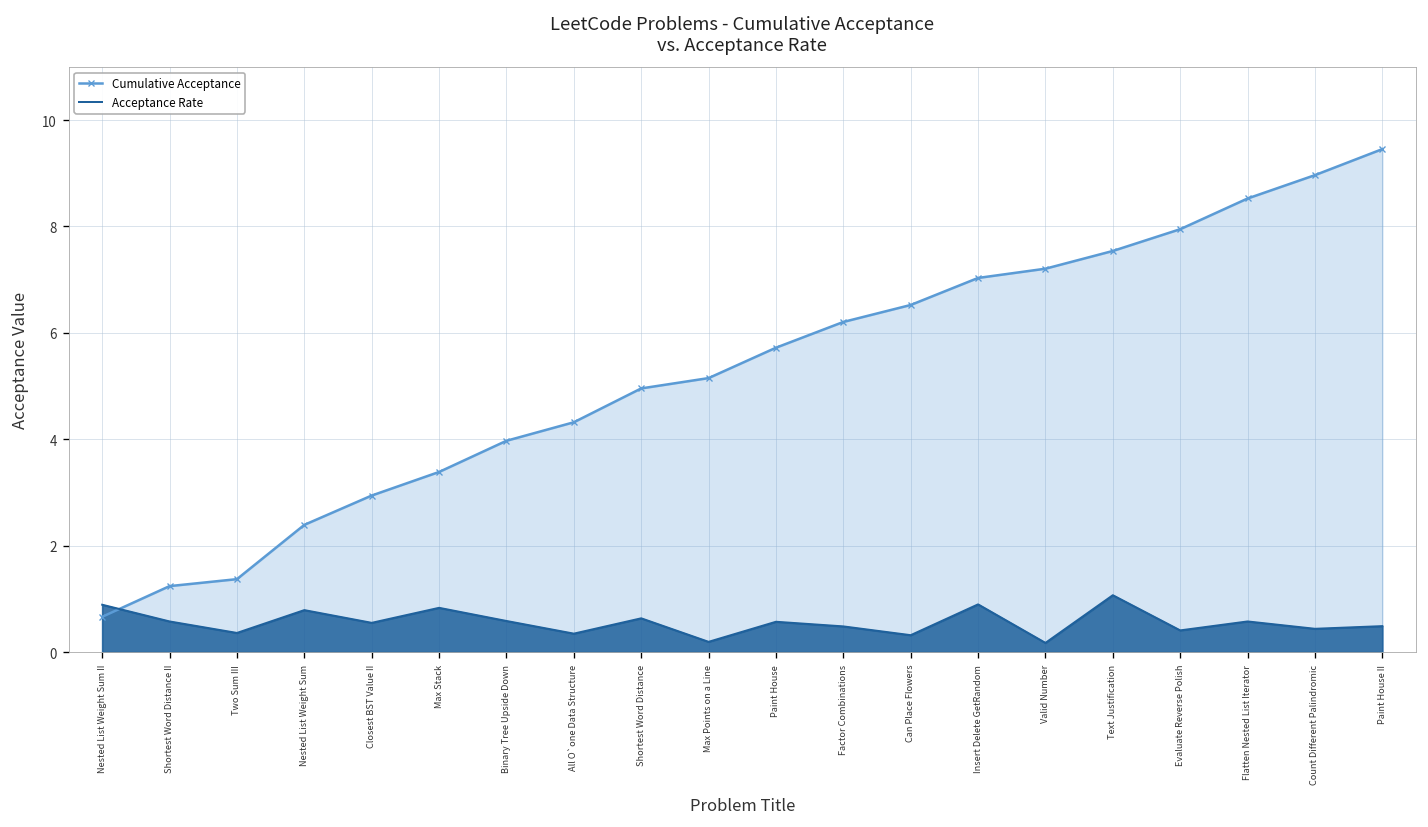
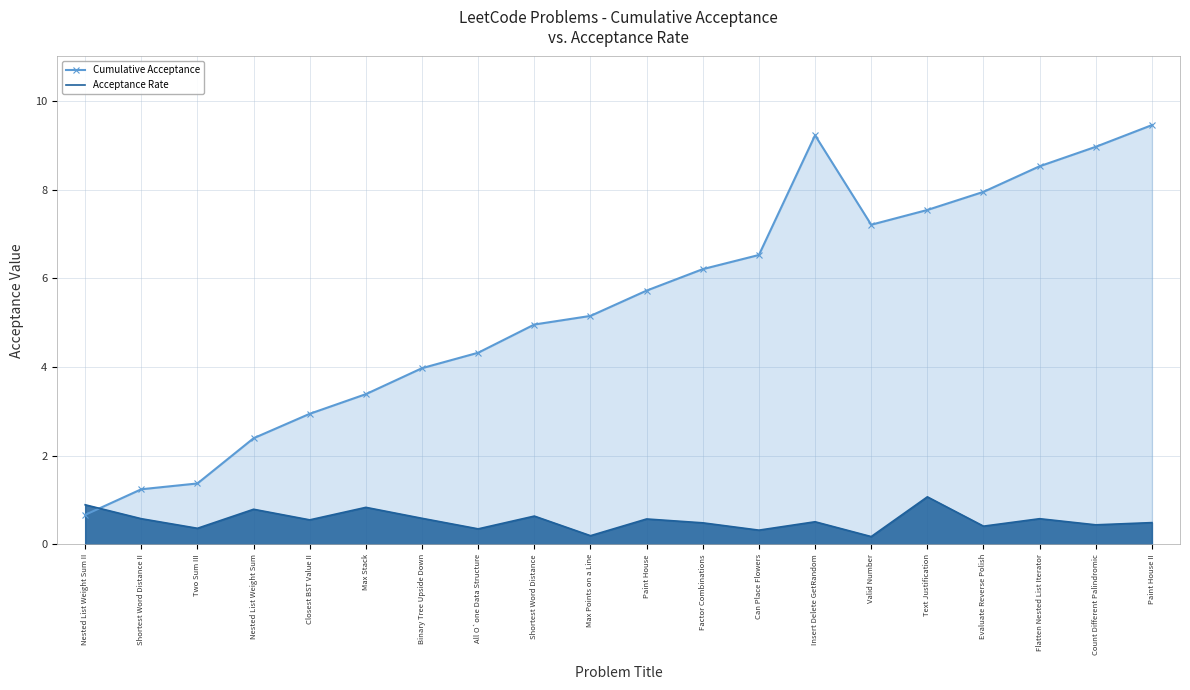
  {
    "Cumulative Acceptance": {
      "Nested List Weight Sum II": 0.7,
      "Shortest Word Distance II": 1.2,
      "Two Sum III": 1.4,
      "Nested List Weight Sum": 2.4,
      "Closest BST Value II": 2.9,
      "Max Stack": 3.4,
      "Binary Tree Upside Down": 4.0,
      "All O`one Data Structure": 4.3,
      "Shortest Word Distance": 5.0,
      "Max Points on a Line": 5.2,
      "Paint House": 5.7,
      "Factor Combinations": 6.2,
      "Can Place Flowers": 6.5,
-     "Insert Delete GetRandom": 7.0,
+     "Insert Delete GetRandom": 9.2,
      "Valid Number": 7.2,
      "Text Justification": 7.5,
      "Evaluate Reverse Polish": 7.9,
      "Flatten Nested List Iterator": 8.5,
      "Count Different Palindromic": 9.0,
      "Paint House II": 9.5
    },
    "Acceptance Rate": {
      "Nested List Weight Sum II": 0.9,
      "Shortest Word Distance II": 0.6,
      "Two Sum III": 0.4,
      "Nested List Weight Sum": 0.8,
      "Closest BST Value II": 0.6,
      "Max Stack": 0.8,
      "Binary Tree Upside Down": 0.6,
      "All O`one Data Structure": 0.3,
      "Shortest Word Distance": 0.6,
      "Max Points on a Line": 0.2,
      "Paint House": 0.6,
      "Factor Combinations": 0.5,
      "Can Place Flowers": 0.3,
-     "Insert Delete GetRandom": 0.9,
+     "Insert Delete GetRandom": 0.5,
      "Valid Number": 0.2,
      "Text Justification": 1.1,
      "Evaluate Reverse Polish": 0.4,
      "Flatten Nested List Iterator": 0.6,
      "Count Different Palindromic": 0.4,
      "Paint House II": 0.5
    }
  }
